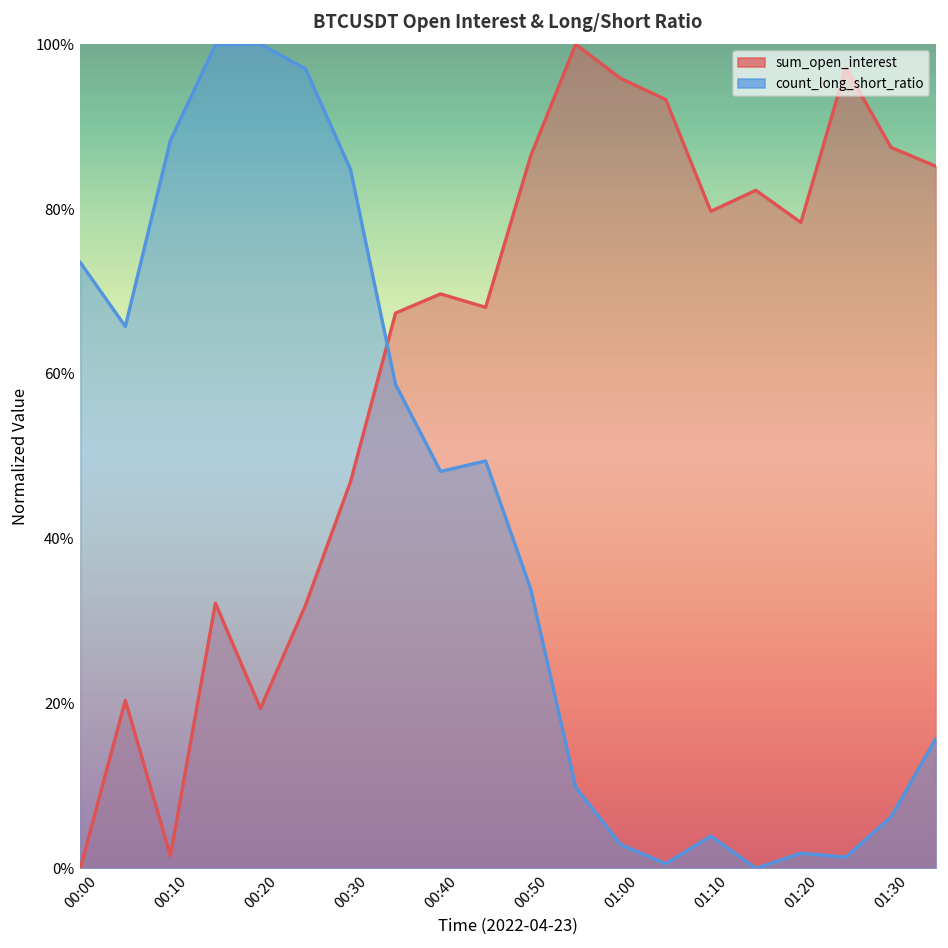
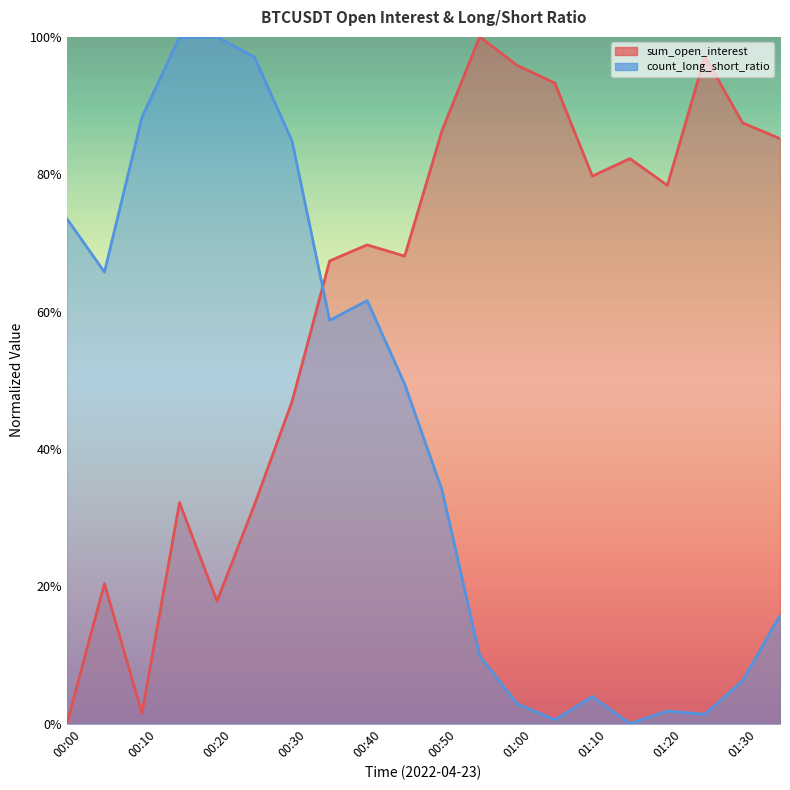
  {
    "sum_open_interest": {
      "00:00": "0%",
      "00:10": "2%",
-     "00:20": "19%",
+     "00:20": "18%",
      "00:30": "47%",
      "00:40": "70%",
      "00:50": "86%",
      "01:00": "96%",
      "01:10": "80%",
      "01:20": "78%",
      "01:30": "87%"
    },
    "count_long_short_ratio": {
      "00:00": "74%",
      "00:10": "88%",
      "00:20": "100%",
      "00:30": "85%",
-     "00:40": "48%",
+     "00:40": "62%",
      "00:50": "34%",
      "01:00": "3%",
      "01:10": "4%",
      "01:20": "2%",
      "01:30": "6%"
    }
  }
